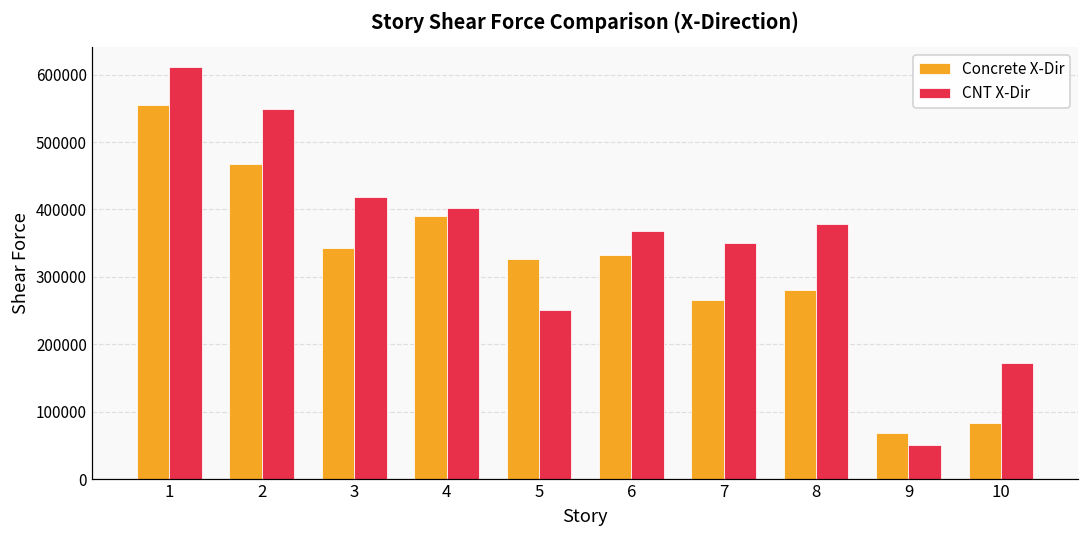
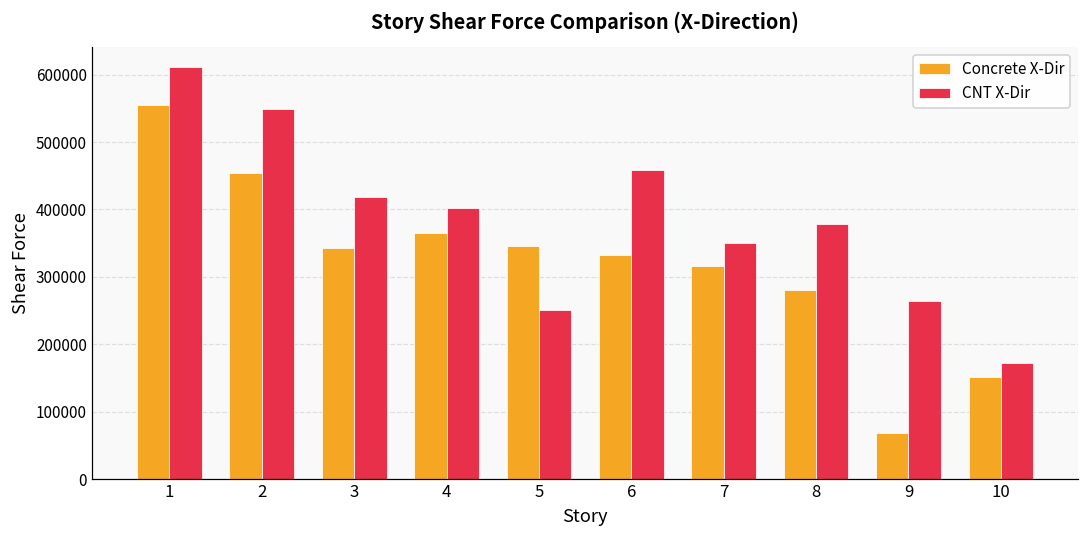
  {
    "Concrete X-Dir": {
      "1": 560000,
-     "2": 470000,
+     "2": 450000,
      "3": 340000,
-     "4": 390000,
-     "5": 330000,
+     "4": 360000,
+     "5": 350000,
      "6": 330000,
-     "7": 270000,
+     "7": 320000,
      "8": 280000,
      "9": 70000,
-     "10": 80000
+     "10": 150000
    },
    "CNT X-Dir": {
      "1": 610000,
      "2": 550000,
      "3": 420000,
      "4": 400000,
      "5": 250000,
-     "6": 370000,
+     "6": 460000,
      "7": 350000,
      "8": 380000,
-     "9": 50000,
+     "9": 260000,
      "10": 170000
    }
  }
